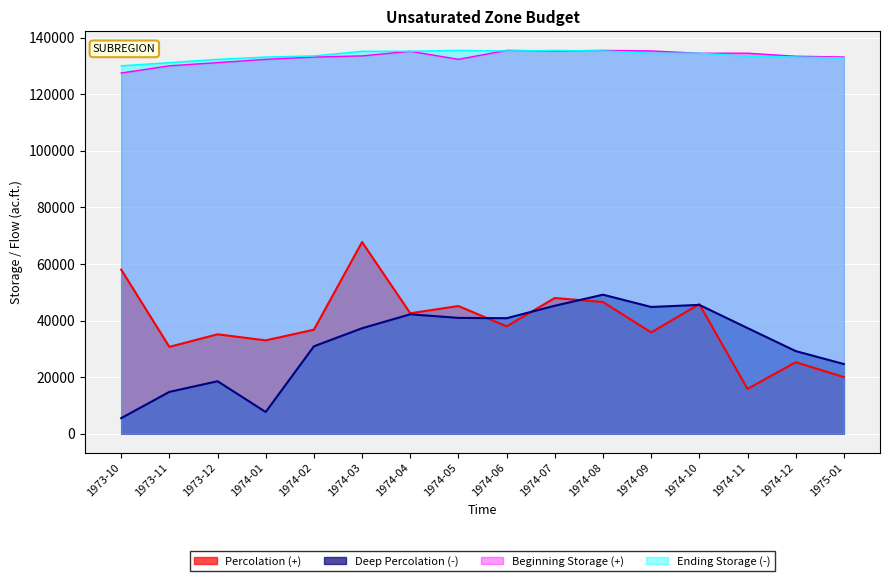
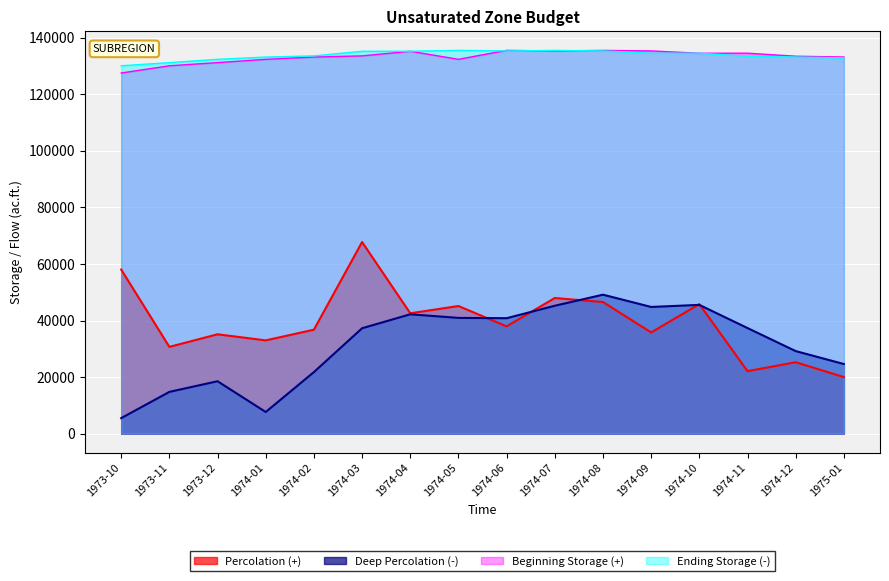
  {
    "Percolation (+)": {
      "1973-10": 58000,
      "1973-11": 31000,
      "1973-12": 35000,
      "1974-01": 33000,
      "1974-02": 37000,
      "1974-03": 68000,
      "1974-05": 45000,
      "1974-06": 38000,
      "1974-07": 48000,
      "1974-08": 47000,
      "1974-09": 36000,
-     "1974-11": 16000,
+     "1974-11": 22000,
      "1974-12": 25000,
      "1975-01": 20000
    },
    "Deep Percolation (-)": {
      "1973-10": 6000,
      "1973-11": 15000,
      "1973-12": 19000,
      "1974-01": 8000,
-     "1974-02": 31000,
+     "1974-02": 22000,
      "1974-03": 37000,
      "1974-05": 41000,
      "1974-06": 41000,
      "1974-07": 45000,
      "1974-08": 49000,
      "1974-09": 45000,
      "1974-11": 37000,
      "1974-12": 29000,
      "1975-01": 25000
    },
    "Beginning Storage (+)": {
      "1973-10": 128000,
      "1973-11": 130000,
      "1973-12": 131000,
      "1974-03": 134000,
      "1974-05": 132000,
      "1974-11": 135000
    },
    "Ending Storage (-)": {
      "1973-10": 130000,
      "1973-11": 131000,
      "1973-12": 132000,
      "1974-03": 135000,
      "1974-05": 136000,
      "1974-11": 133000
    }
  }
